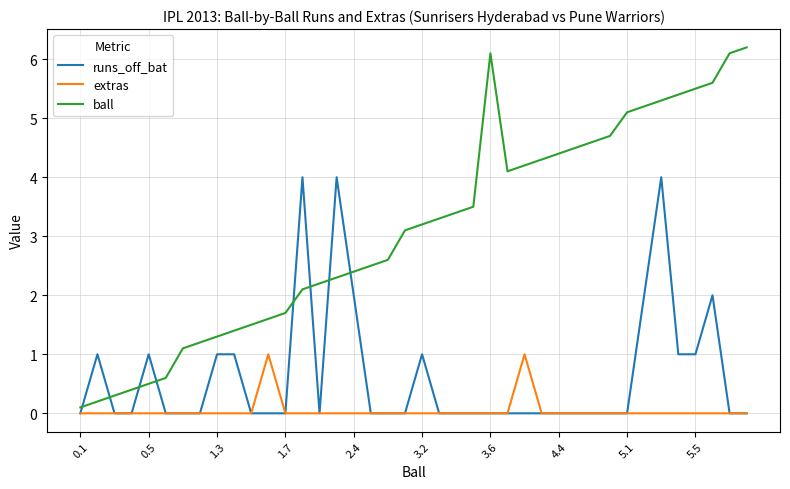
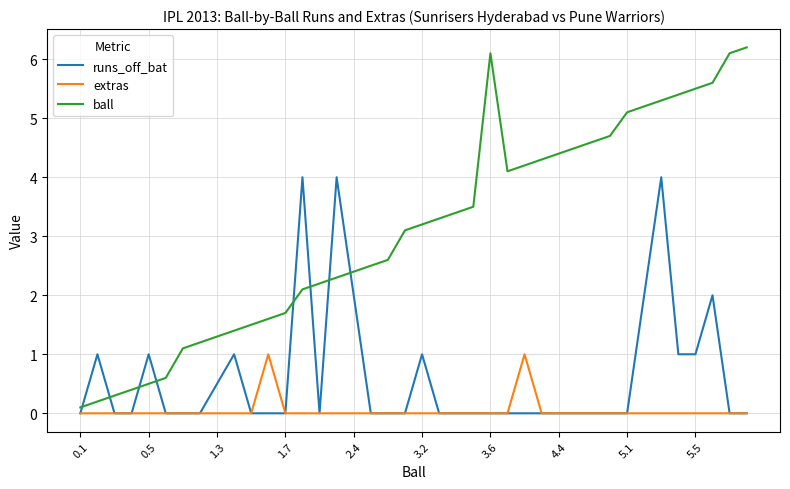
  {
    "runs_off_bat": {
      "0.5": 1.0,
-     "1.3": 1.0,
+     "1.3": 0.5,
      "2.4": 2.0,
      "3.2": 1.0,
      "5.5": 1.0
    },
    "extras": {
      "0.5": 0.0,
      "1.3": 0.0,
      "2.4": 0.0,
      "3.2": 0.0,
      "5.5": 0.0
    },
    "ball": {
      "0.1": 0.1,
      "0.5": 0.5,
      "1.3": 1.3,
      "1.7": 1.7,
      "2.4": 2.4,
      "3.2": 3.2,
      "3.6": 6.1,
      "4.4": 4.4,
      "5.1": 5.1,
      "5.5": 5.5
    }
  }
